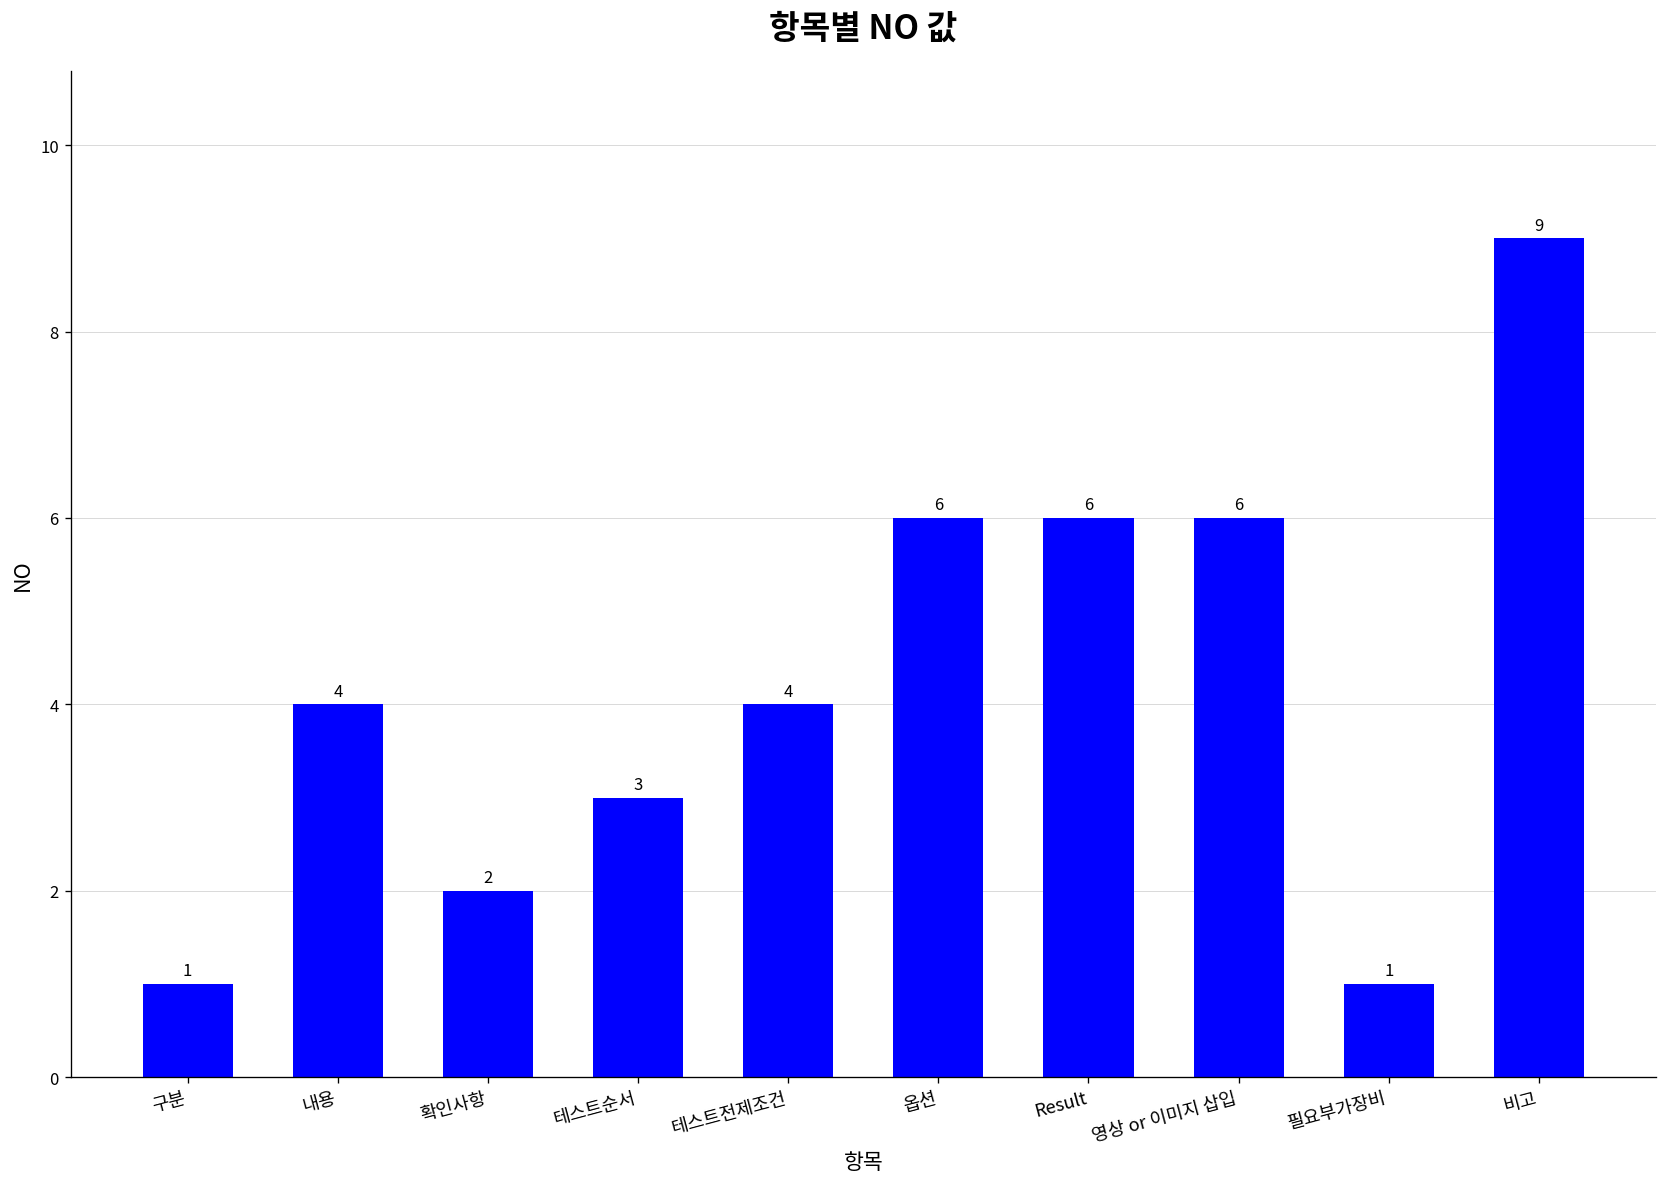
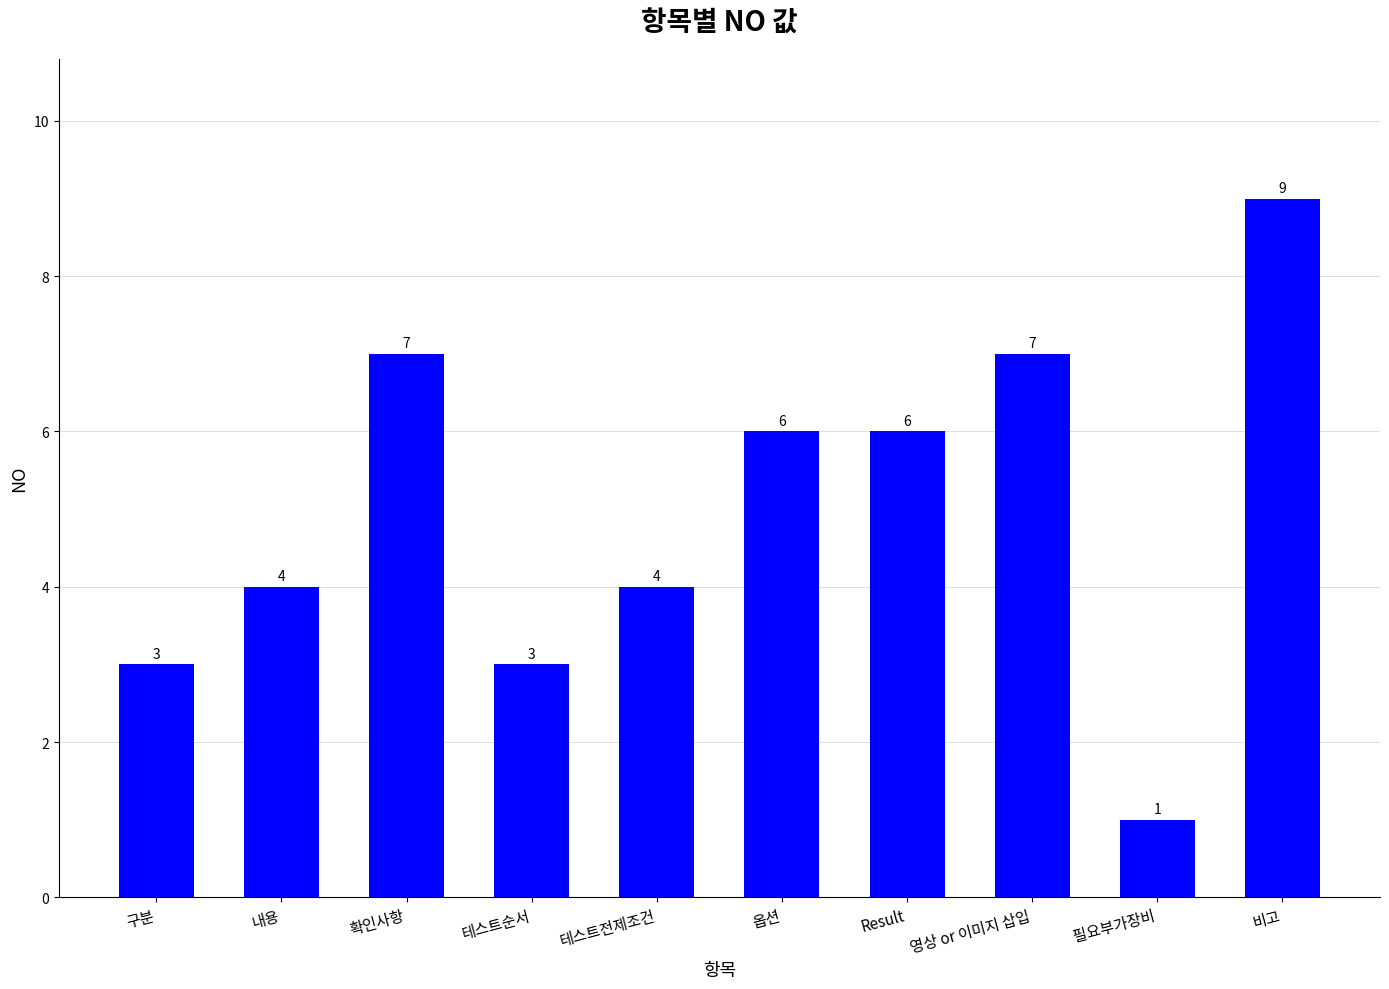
  {
-   "구분": 1,
+   "구분": 3,
    "내용": 4,
-   "확인사항": 2,
+   "확인사항": 7,
    "테스트순서": 3,
    "테스트전제조건": 4,
    "옵션": 6,
    "Result": 6,
-   "영상 or 이미지 삽입": 6,
+   "영상 or 이미지 삽입": 7,
    "필요부가장비": 1,
    "비고": 9
  }
